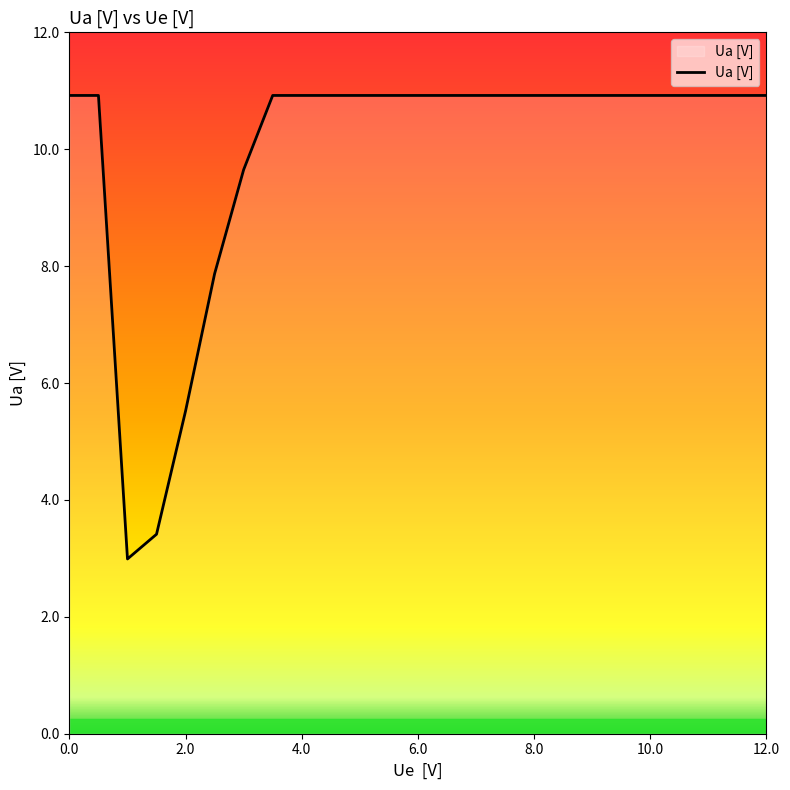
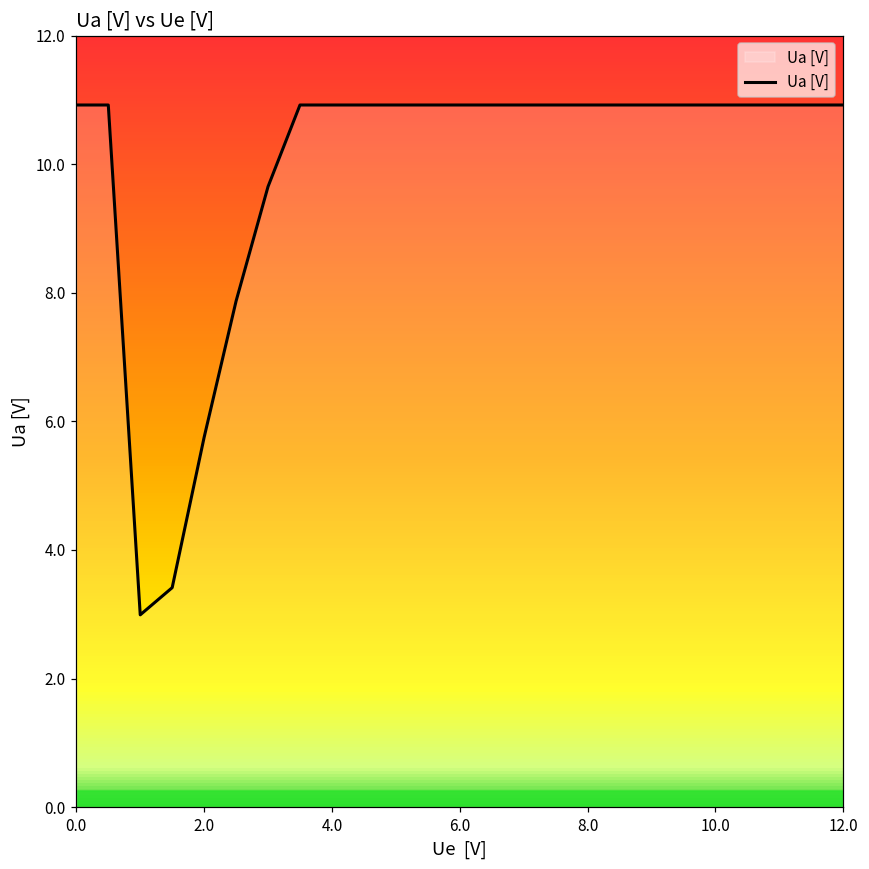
  {
    "0.0": 10.9,
-   "2.0": 5.5,
+   "2.0": 5.8,
    "4.0": 10.9,
    "6.0": 10.9,
    "8.0": 10.9,
    "10.0": 10.9,
    "12.0": 10.9
  }
